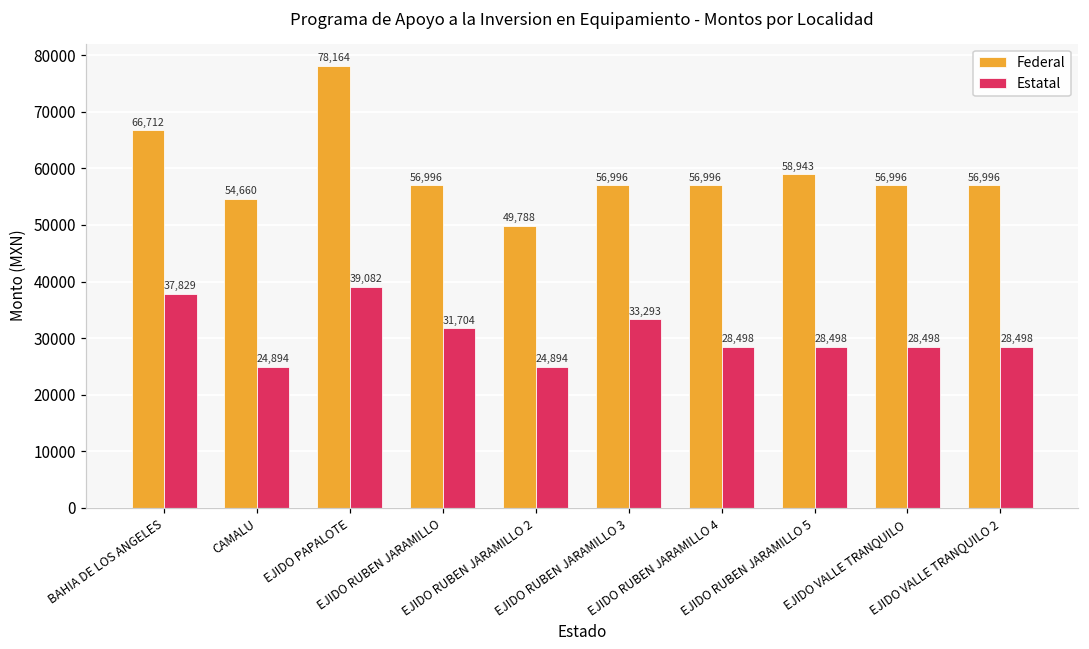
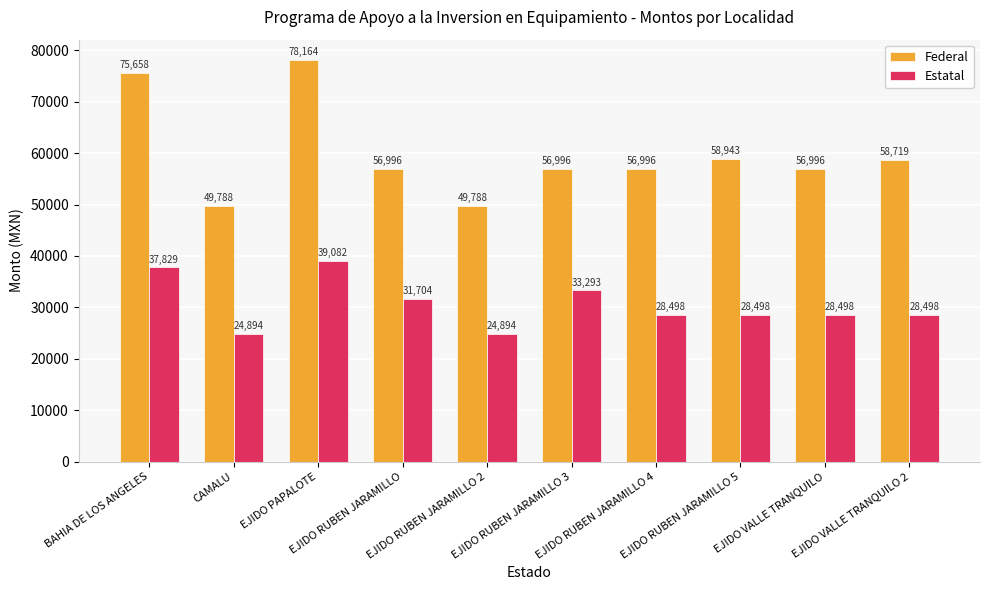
  {
    "Federal": {
-     "BAHIA DE LOS ANGELES": "66,712",
-     "CAMALU": "54,660",
+     "BAHIA DE LOS ANGELES": "75,658",
+     "CAMALU": "49,788",
      "EJIDO PAPALOTE": "78,164",
      "EJIDO RUBEN JARAMILLO": "56,996",
      "EJIDO RUBEN JARAMILLO 2": "49,788",
      "EJIDO RUBEN JARAMILLO 3": "56,996",
      "EJIDO RUBEN JARAMILLO 4": "56,996",
      "EJIDO RUBEN JARAMILLO 5": "58,943",
      "EJIDO VALLE TRANQUILO": "56,996",
-     "EJIDO VALLE TRANQUILO 2": "56,996"
+     "EJIDO VALLE TRANQUILO 2": "58,719"
    },
    "Estatal": {
      "BAHIA DE LOS ANGELES": "37,829",
      "CAMALU": "24,894",
      "EJIDO PAPALOTE": "39,082",
      "EJIDO RUBEN JARAMILLO": "31,704",
      "EJIDO RUBEN JARAMILLO 2": "24,894",
      "EJIDO RUBEN JARAMILLO 3": "33,293",
      "EJIDO RUBEN JARAMILLO 4": "28,498",
      "EJIDO RUBEN JARAMILLO 5": "28,498",
      "EJIDO VALLE TRANQUILO": "28,498",
      "EJIDO VALLE TRANQUILO 2": "28,498"
    }
  }
